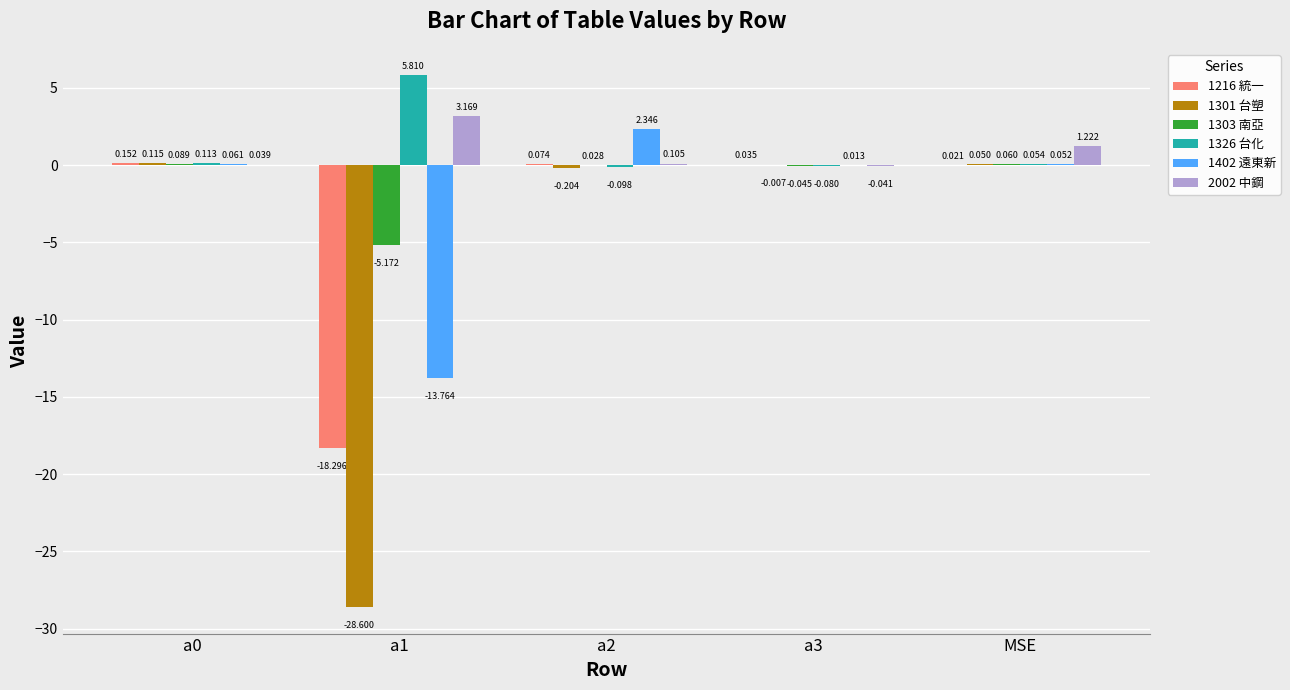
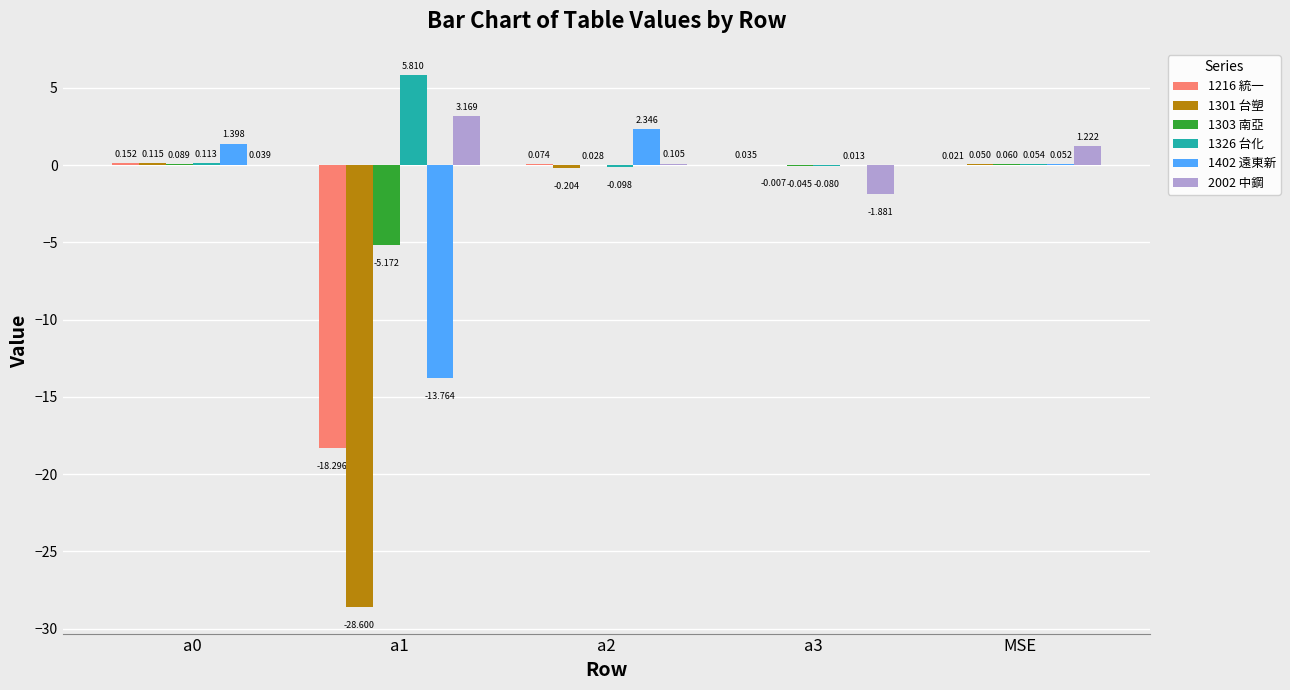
  {
    "1216 統一": {
      "a0": 0.152,
      "a1": -18.296,
      "a2": 0.074,
      "a3": 0.035,
      "MSE": 0.021
    },
    "1301 台塑": {
      "a0": 0.115,
      "a1": -28.600,
      "a2": -0.204,
      "a3": -0.007,
      "MSE": 0.050
    },
    "1303 南亞": {
      "a0": 0.089,
      "a1": -5.172,
      "a2": 0.028,
      "a3": -0.045,
      "MSE": 0.060
    },
    "1326 台化": {
      "a0": 0.113,
      "a1": 5.810,
      "a2": -0.098,
      "a3": -0.080,
      "MSE": 0.054
    },
    "1402 遠東新": {
-     "a0": 0.061,
+     "a0": 1.398,
      "a1": -13.764,
      "a2": 2.346,
      "a3": 0.013,
      "MSE": 0.052
    },
    "2002 中鋼": {
      "a0": 0.039,
      "a1": 3.169,
      "a2": 0.105,
-     "a3": -0.041,
+     "a3": -1.881,
      "MSE": 1.222
    }
  }
